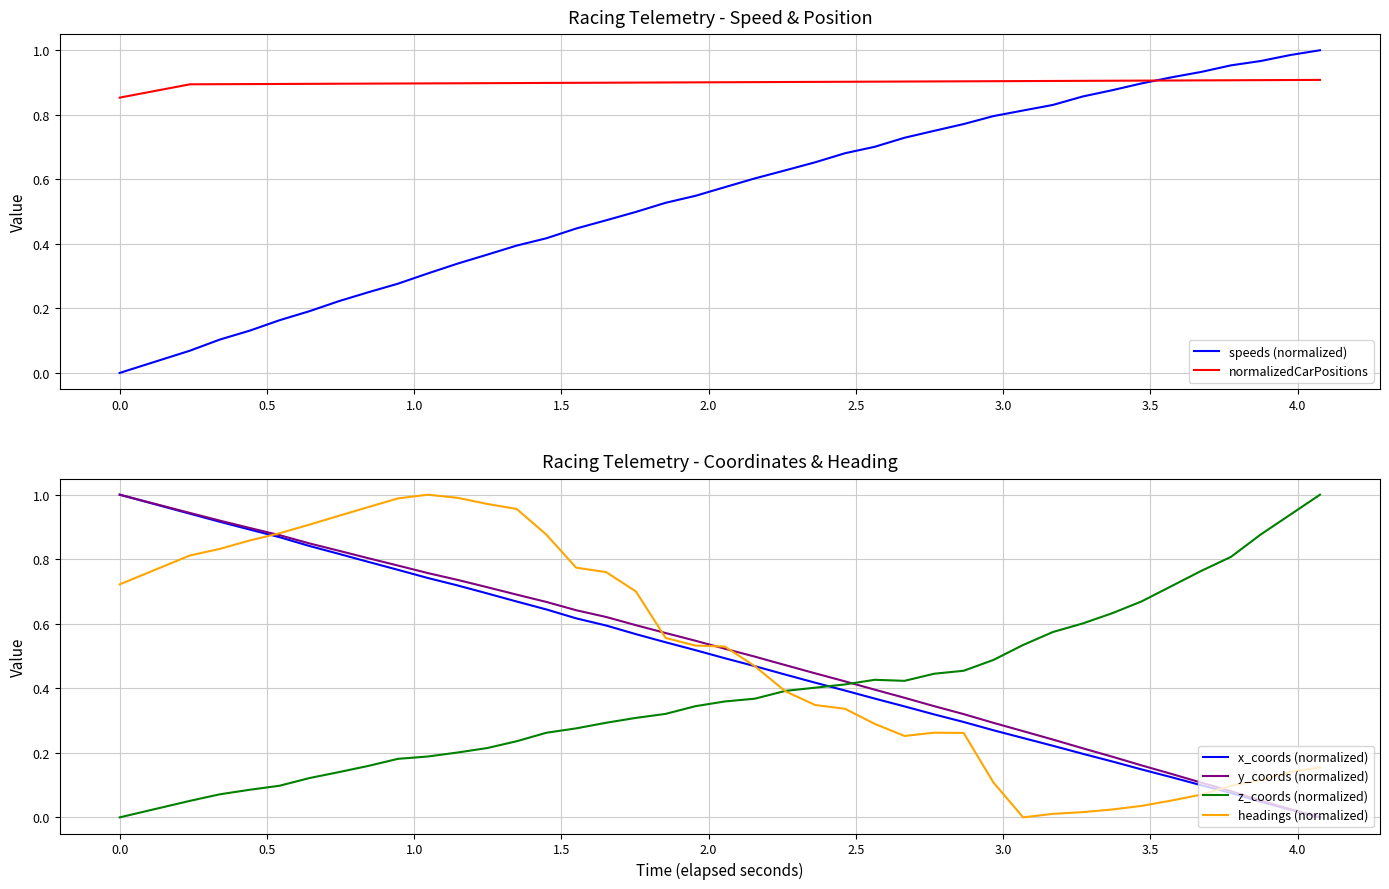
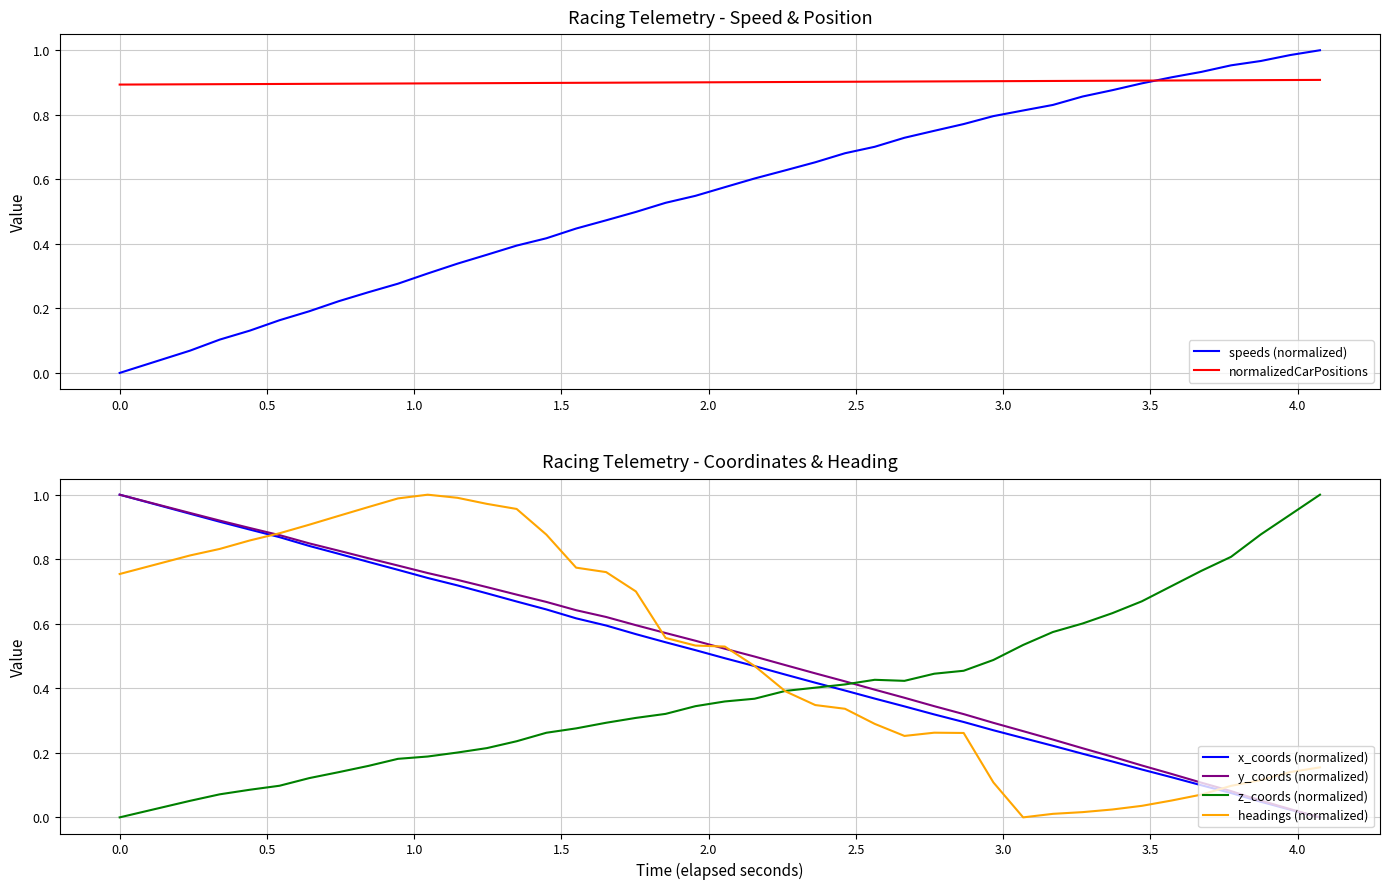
  {
    "Racing Telemetry - Speed & Position": {
      "speeds (normalized)": {
        "0.0": 0.00
      },
      "normalizedCarPositions": {
-       "0.0": 0.85
+       "0.0": 0.89
      }
    },
    "Racing Telemetry - Coordinates & Heading": {
      "z_coords (normalized)": {
        "0.0": 0.00
      },
      "headings (normalized)": {
-       "0.0": 0.72
+       "0.0": 0.75
      }
    }
  }
